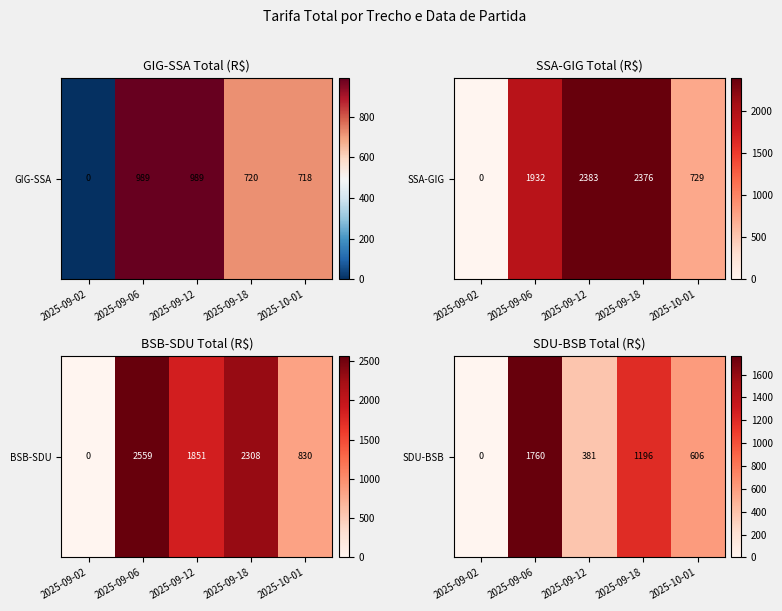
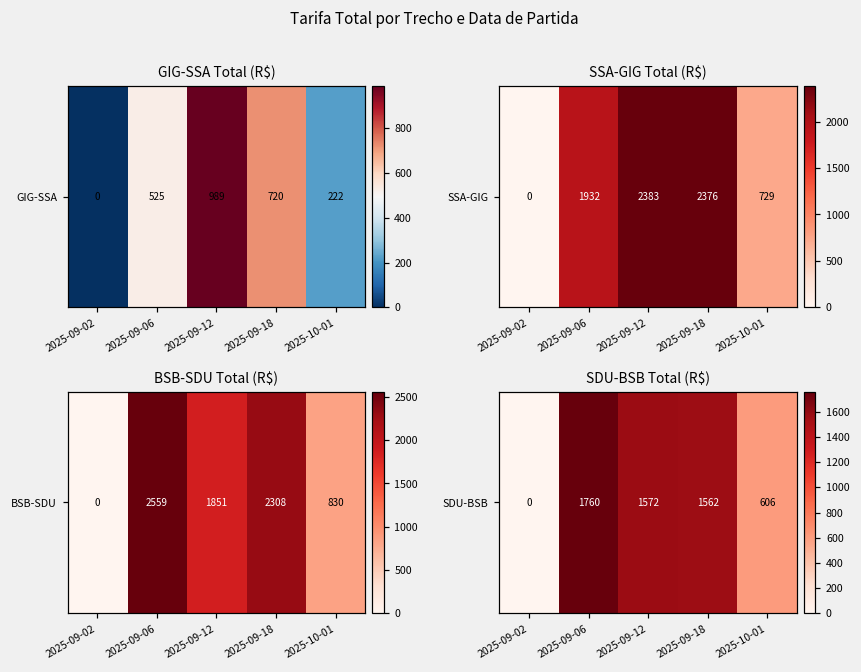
  {
    "GIG-SSA Total (R$)": {
      "GIG-SSA": {
        "2025-09-02": 0,
-       "2025-09-06": 989,
+       "2025-09-06": 525,
        "2025-09-12": 989,
        "2025-09-18": 720,
-       "2025-10-01": 718
+       "2025-10-01": 222
      }
    },
    "SSA-GIG Total (R$)": {
      "SSA-GIG": {
        "2025-09-02": 0,
        "2025-09-06": 1932,
        "2025-09-12": 2383,
        "2025-09-18": 2376,
        "2025-10-01": 729
      }
    },
    "BSB-SDU Total (R$)": {
      "BSB-SDU": {
        "2025-09-02": 0,
        "2025-09-06": 2559,
        "2025-09-12": 1851,
        "2025-09-18": 2308,
        "2025-10-01": 830
      }
    },
    "SDU-BSB Total (R$)": {
      "SDU-BSB": {
        "2025-09-02": 0,
        "2025-09-06": 1760,
-       "2025-09-12": 381,
-       "2025-09-18": 1196,
+       "2025-09-12": 1572,
+       "2025-09-18": 1562,
        "2025-10-01": 606
      }
    }
  }
